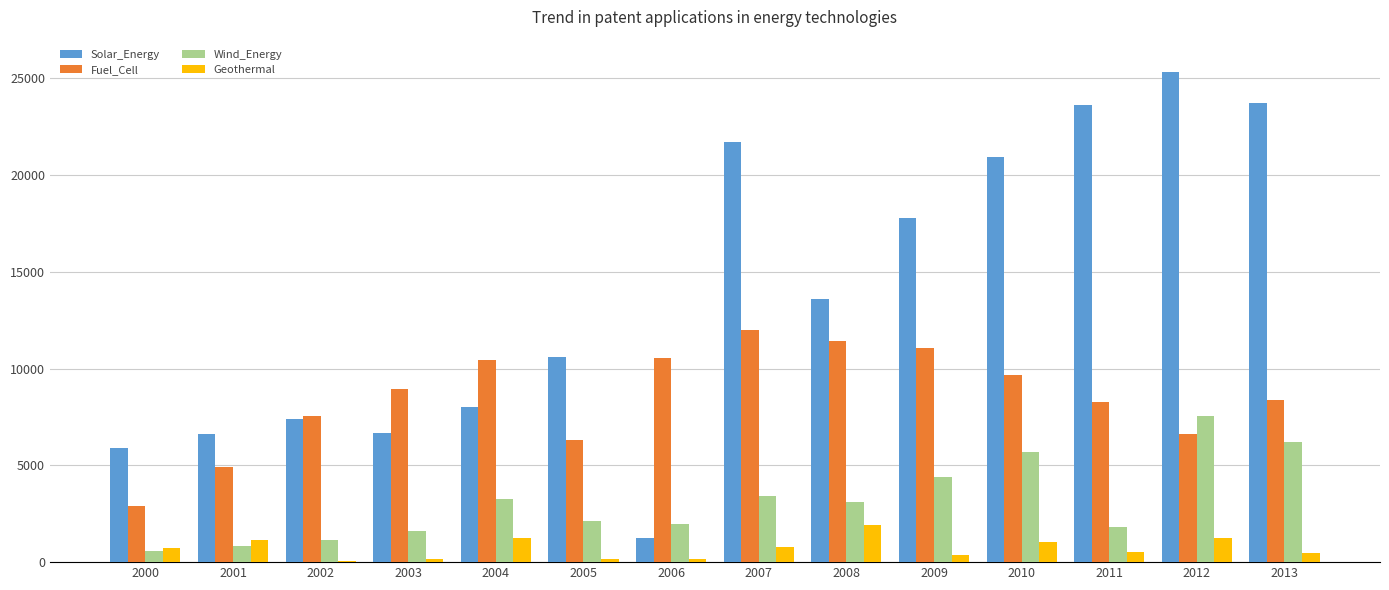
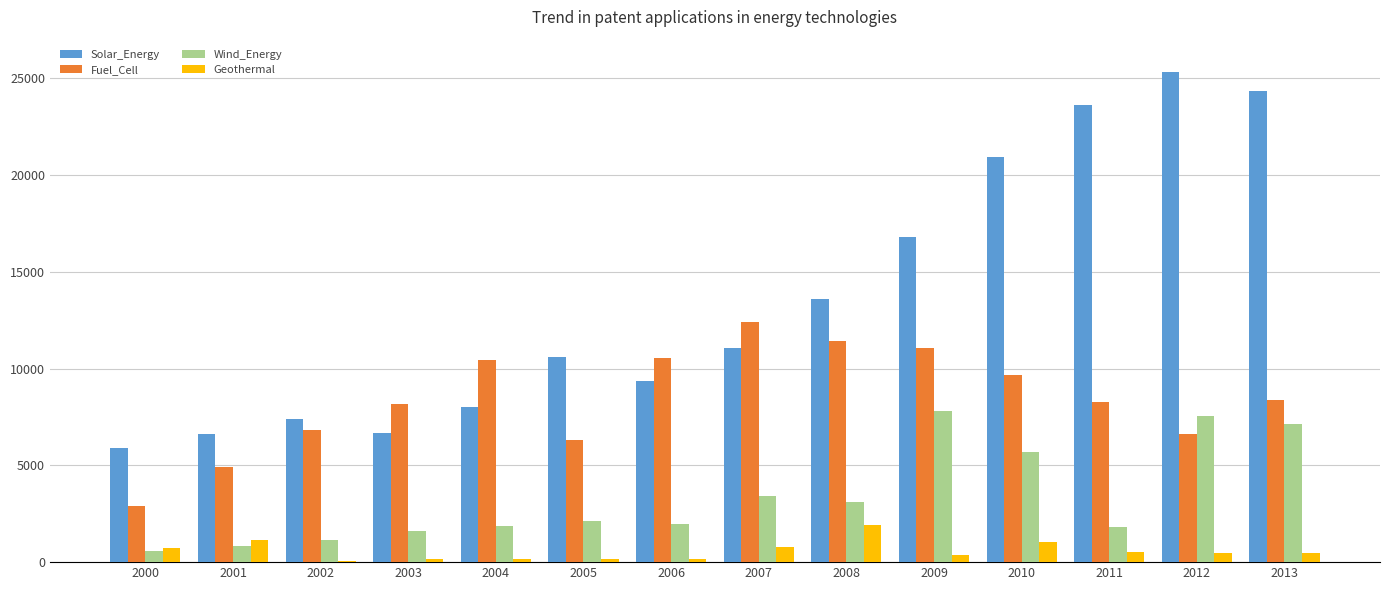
  {
    "Solar_Energy": {
      "2000": 5900,
      "2001": 6600,
      "2002": 7400,
      "2003": 6600,
      "2004": 8000,
      "2005": 10600,
-     "2006": 1300,
-     "2007": 21700,
+     "2006": 9400,
+     "2007": 11100,
      "2008": 13600,
-     "2009": 17800,
+     "2009": 16800,
      "2010": 20900,
      "2011": 23600,
      "2012": 25300,
-     "2013": 23700
+     "2013": 24400
    },
    "Fuel_Cell": {
      "2000": 2900,
      "2001": 4900,
-     "2002": 7600,
-     "2003": 8900,
+     "2002": 6800,
+     "2003": 8200,
      "2004": 10400,
      "2005": 6300,
      "2006": 10500,
-     "2007": 12000,
+     "2007": 12400,
      "2008": 11400,
      "2009": 11100,
      "2010": 9700,
      "2011": 8300,
      "2012": 6600,
      "2013": 8400
    },
    "Wind_Energy": {
      "2000": 600,
      "2001": 800,
      "2002": 1100,
      "2003": 1600,
-     "2004": 3300,
+     "2004": 1800,
      "2005": 2100,
      "2006": 2000,
      "2007": 3400,
      "2008": 3100,
-     "2009": 4400,
+     "2009": 7800,
      "2010": 5700,
      "2011": 1800,
      "2012": 7600,
-     "2013": 6200
+     "2013": 7200
    },
    "Geothermal": {
      "2000": 700,
      "2001": 1200,
      "2003": 200,
-     "2004": 1200,
+     "2004": 100,
      "2005": 200,
      "2006": 200,
      "2007": 800,
      "2008": 1900,
      "2009": 400,
      "2010": 1000,
      "2011": 500,
-     "2012": 1200,
+     "2012": 500,
      "2013": 500
    }
  }
